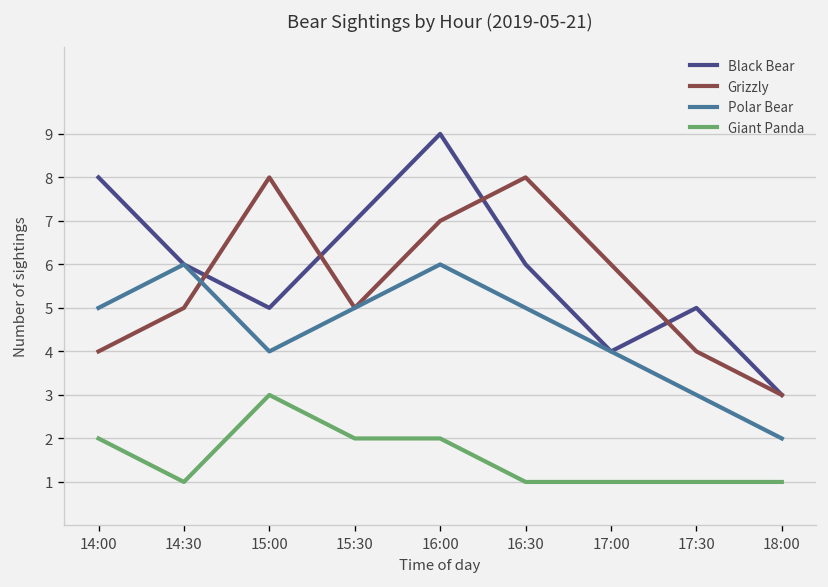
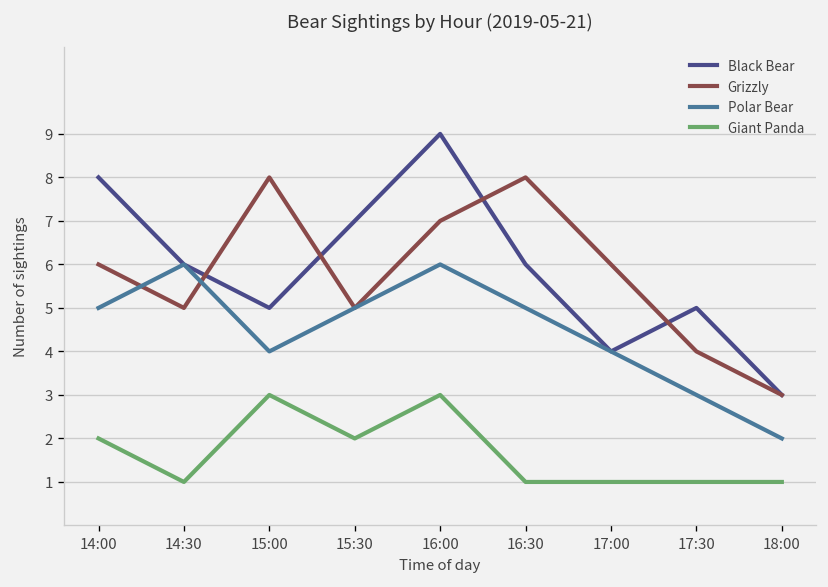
  {
    "Grizzly": {
-     "14:00": 4,
+     "14:00": 6,
      "14:30": 5,
      "15:00": 8,
      "16:00": 7,
      "16:30": 8,
      "17:00": 6,
      "17:30": 4
    },
    "Giant Panda": {
      "14:00": 2,
      "14:30": 1,
      "15:00": 3,
      "15:30": 2,
-     "16:00": 2,
+     "16:00": 3,
      "16:30": 1,
      "17:00": 1,
      "17:30": 1,
      "18:00": 1
    }
  }
